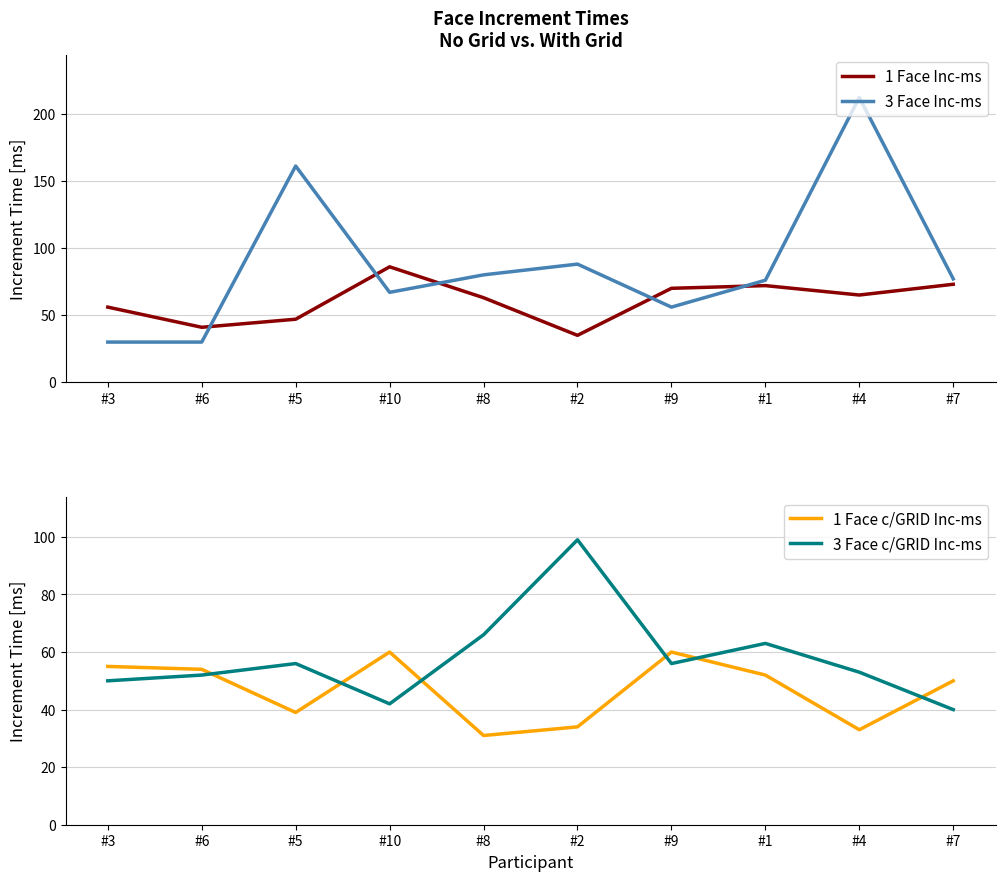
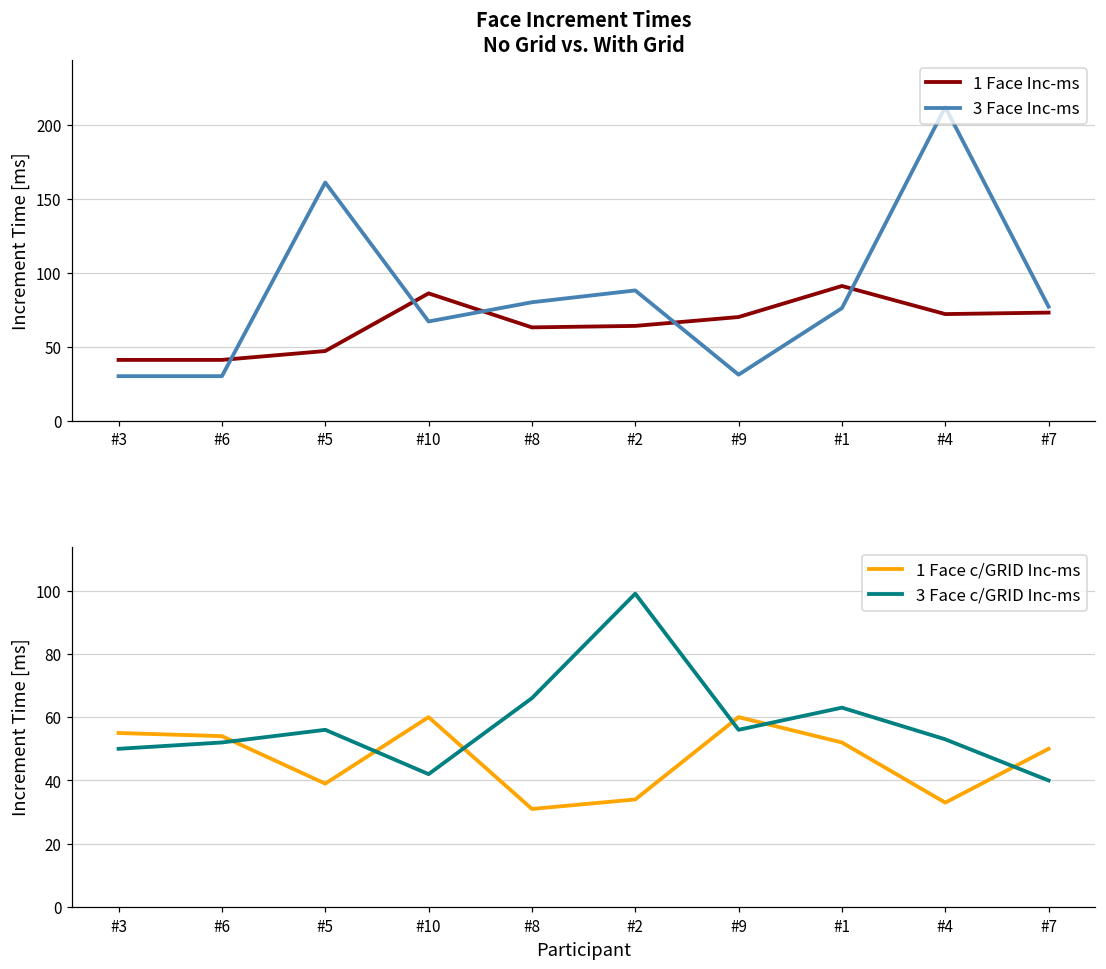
  {
    "Face Increment Times No Grid vs. With Grid": {
      "1 Face Inc-ms": {
-       "#3": 56,
+       "#3": 41,
        "#6": 41,
        "#5": 47,
        "#10": 86,
        "#8": 63,
-       "#2": 35,
+       "#2": 64,
        "#9": 70,
-       "#1": 72,
-       "#4": 65,
+       "#1": 91,
+       "#4": 72,
        "#7": 73
      },
      "3 Face Inc-ms": {
        "#3": 30,
        "#6": 30,
        "#5": 161,
        "#10": 67,
        "#8": 80,
        "#2": 88,
-       "#9": 56,
+       "#9": 31,
        "#1": 76,
        "#7": 77
      }
    }
  }
